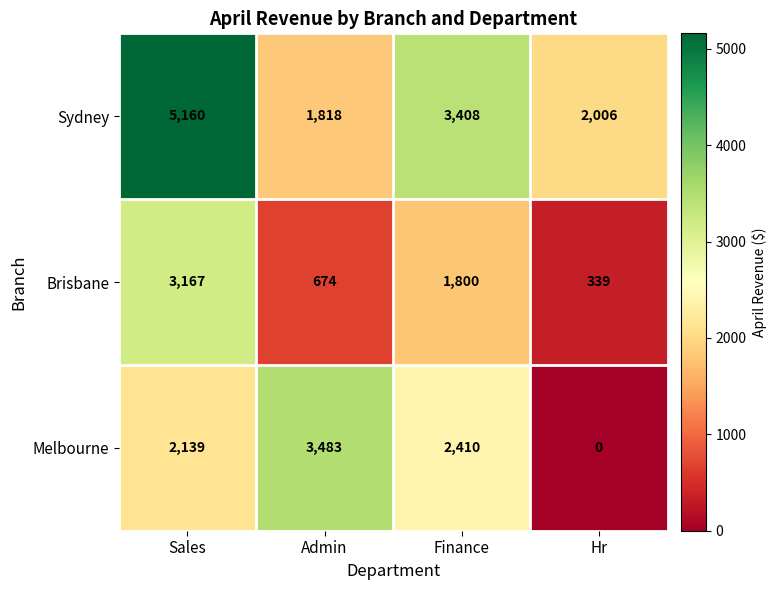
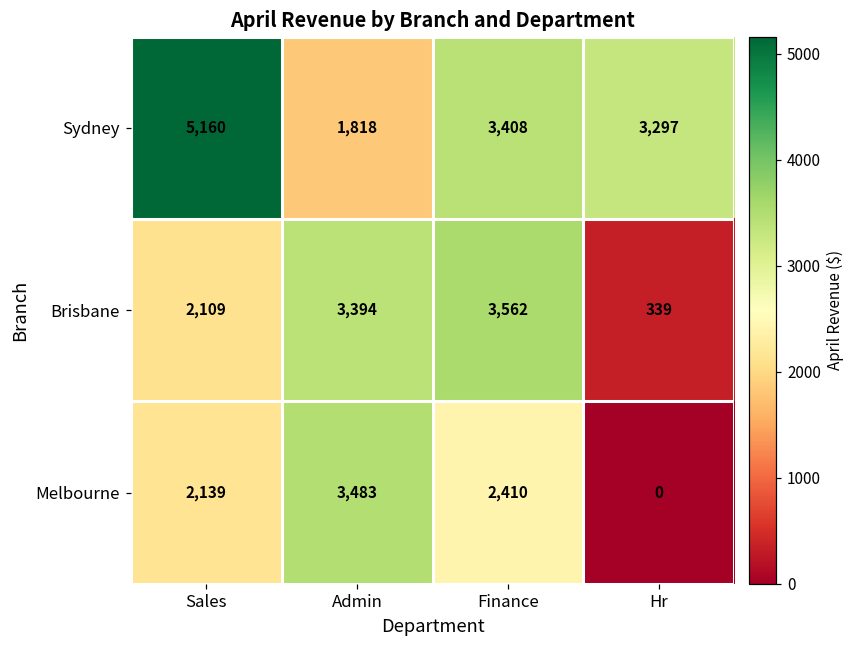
  {
    "Sydney": {
      "Sales": "5,160",
      "Admin": "1,818",
      "Finance": "3,408",
-     "Hr": "2,006"
+     "Hr": "3,297"
    },
    "Brisbane": {
-     "Sales": "3,167",
-     "Admin": "674",
-     "Finance": "1,800",
+     "Sales": "2,109",
+     "Admin": "3,394",
+     "Finance": "3,562",
      "Hr": "339"
    },
    "Melbourne": {
      "Sales": "2,139",
      "Admin": "3,483",
      "Finance": "2,410",
      "Hr": "0"
    }
  }
